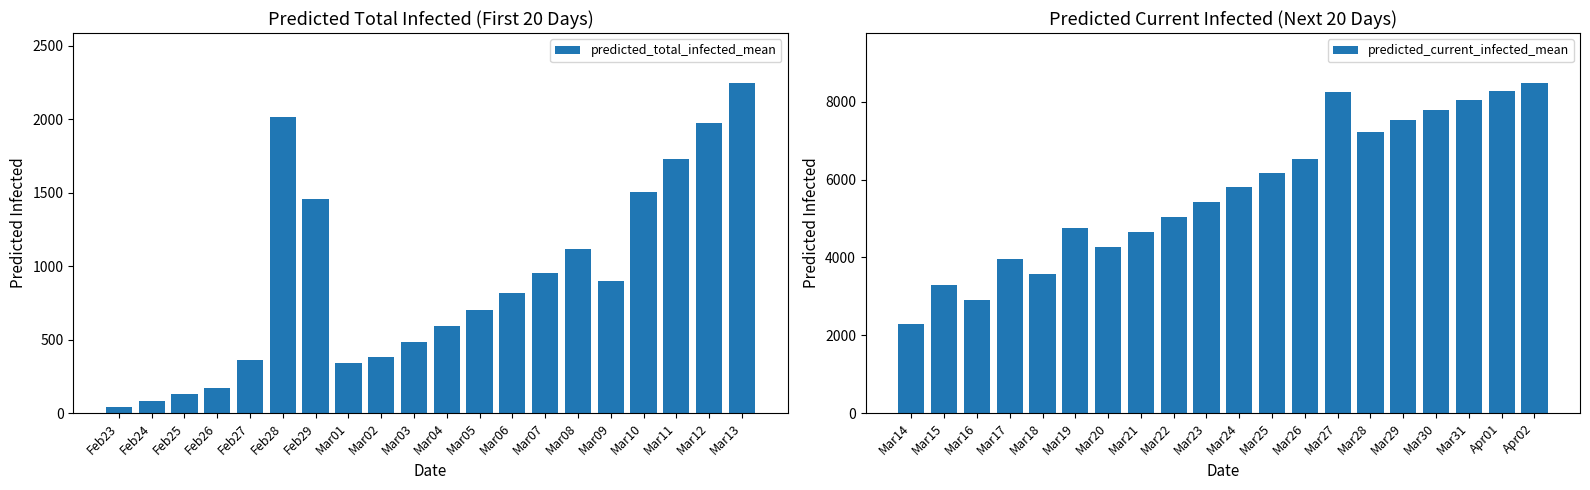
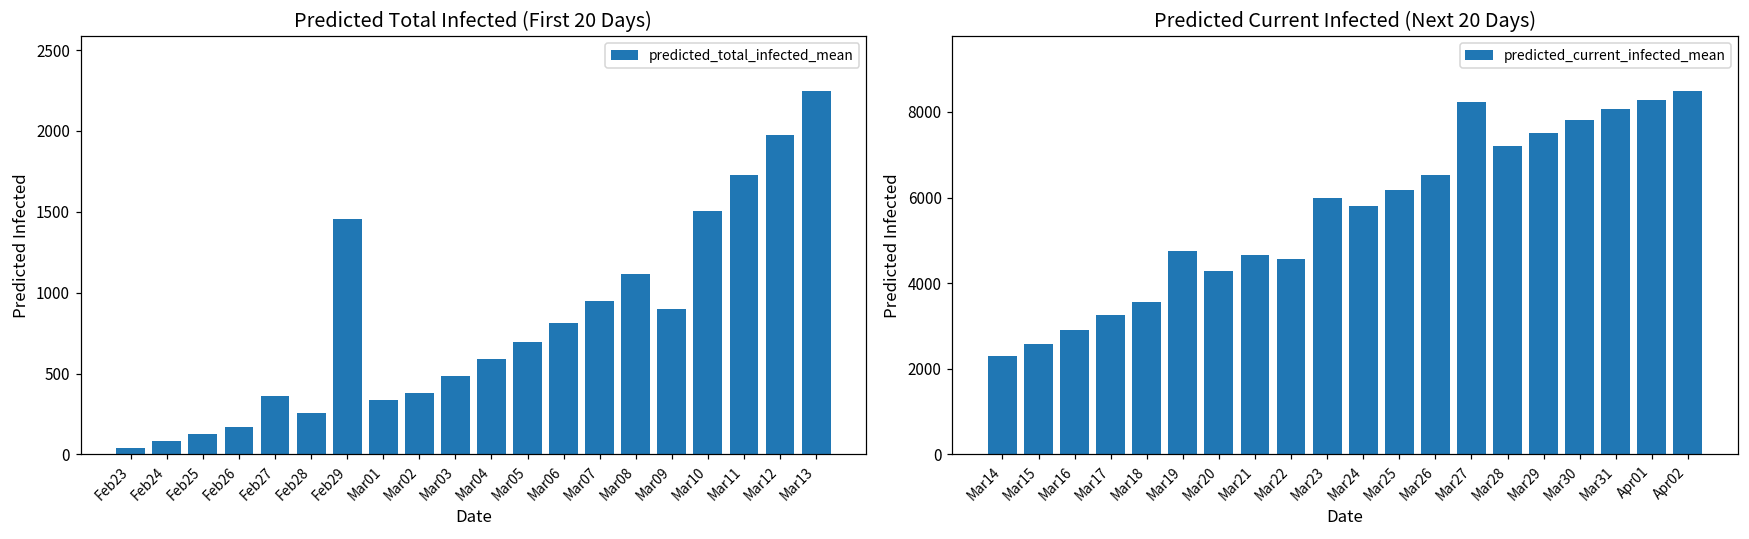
  {
    "Predicted Total Infected (First 20 Days)": {
      "Feb23": 40,
      "Feb24": 90,
      "Feb25": 130,
      "Feb26": 170,
      "Feb27": 360,
-     "Feb28": 2010,
+     "Feb28": 250,
      "Feb29": 1450,
      "Mar01": 340,
      "Mar02": 380,
      "Mar03": 490,
      "Mar04": 590,
      "Mar05": 700,
      "Mar06": 820,
      "Mar07": 950,
      "Mar08": 1110,
      "Mar09": 900,
      "Mar10": 1500,
      "Mar11": 1730,
      "Mar12": 1970,
      "Mar13": 2250
    },
    "Predicted Current Infected (Next 20 Days)": {
      "Mar14": 2300,
-     "Mar15": 3300,
+     "Mar15": 2600,
      "Mar16": 2900,
-     "Mar17": 4000,
+     "Mar17": 3300,
      "Mar18": 3600,
      "Mar19": 4800,
      "Mar20": 4300,
      "Mar21": 4700,
-     "Mar22": 5000,
-     "Mar23": 5400,
+     "Mar22": 4600,
+     "Mar23": 6000,
      "Mar24": 5800,
      "Mar25": 6200,
      "Mar26": 6500,
      "Mar27": 8200,
      "Mar28": 7200,
      "Mar29": 7500,
      "Mar30": 7800,
      "Mar31": 8100,
      "Apr01": 8300,
      "Apr02": 8500
    }
  }
